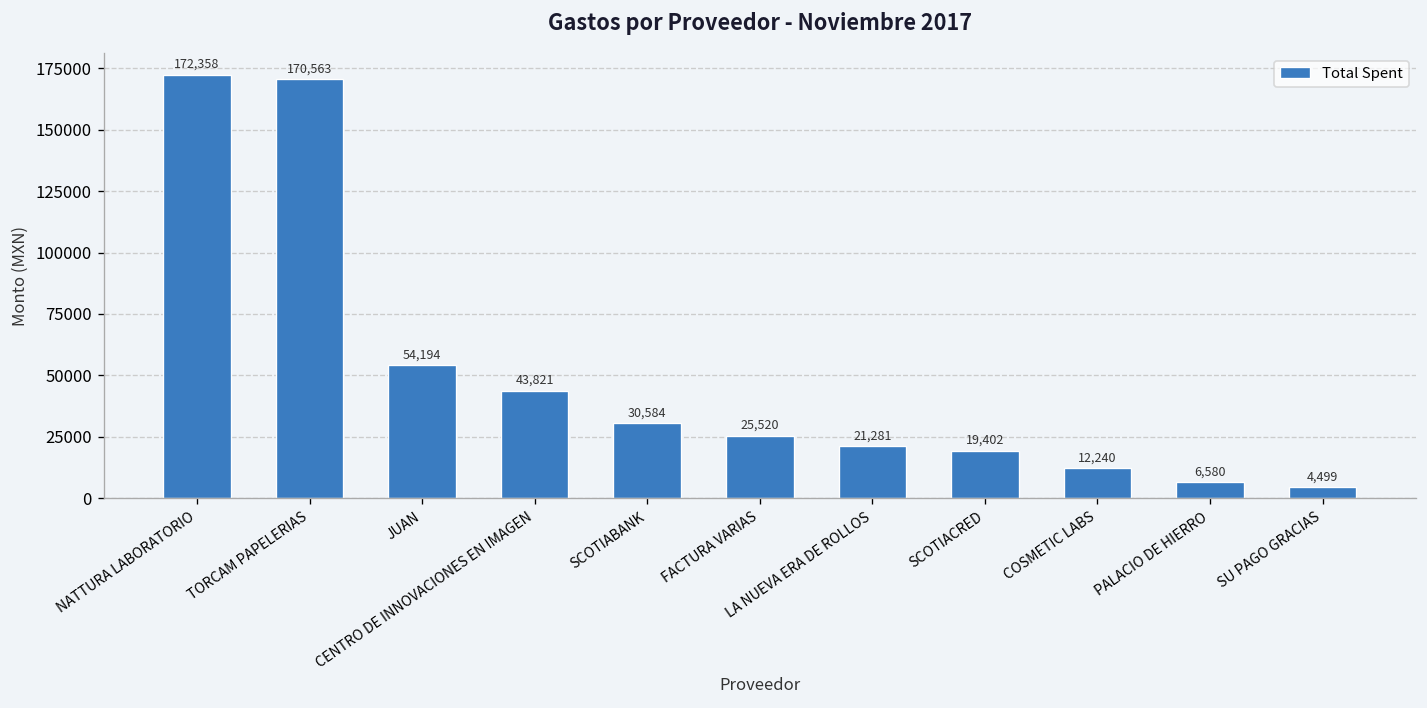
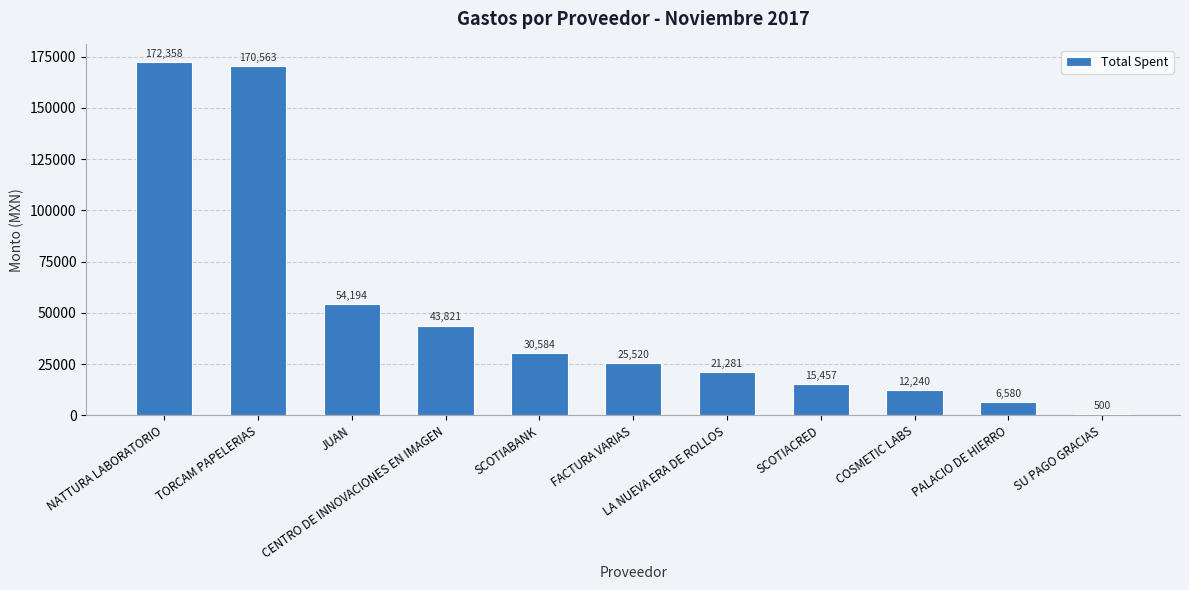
  {
    "NATTURA LABORATORIO": "172,358",
    "TORCAM PAPELERIAS": "170,563",
    "JUAN": "54,194",
    "CENTRO DE INNOVACIONES EN IMAGEN": "43,821",
    "SCOTIABANK": "30,584",
    "FACTURA VARIAS": "25,520",
    "LA NUEVA ERA DE ROLLOS": "21,281",
-   "SCOTIACRED": "19,402",
+   "SCOTIACRED": "15,457",
    "COSMETIC LABS": "12,240",
    "PALACIO DE HIERRO": "6,580",
-   "SU PAGO GRACIAS": "4,499"
+   "SU PAGO GRACIAS": "500"
  }
